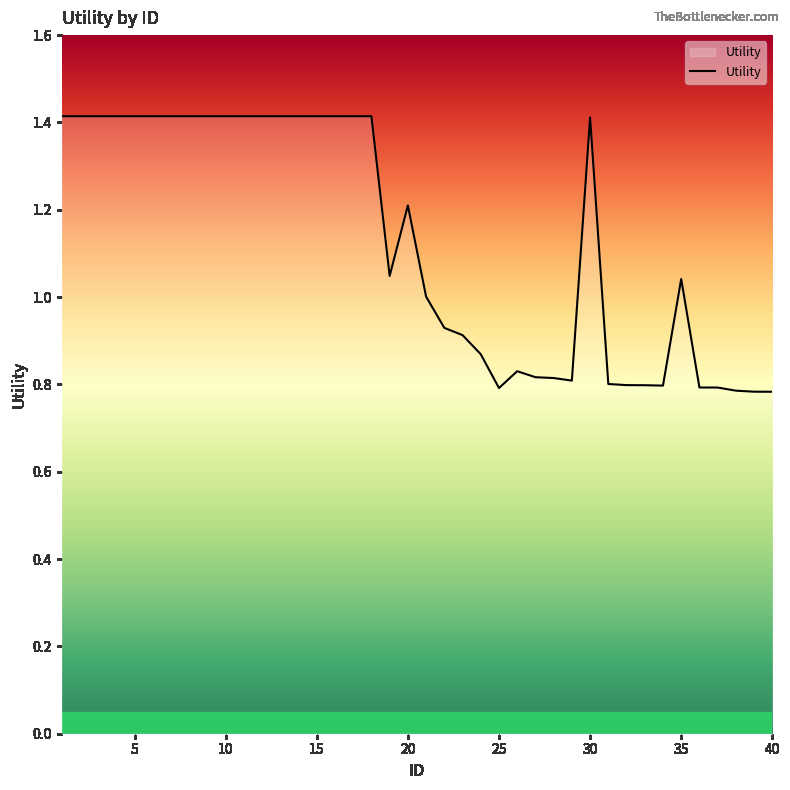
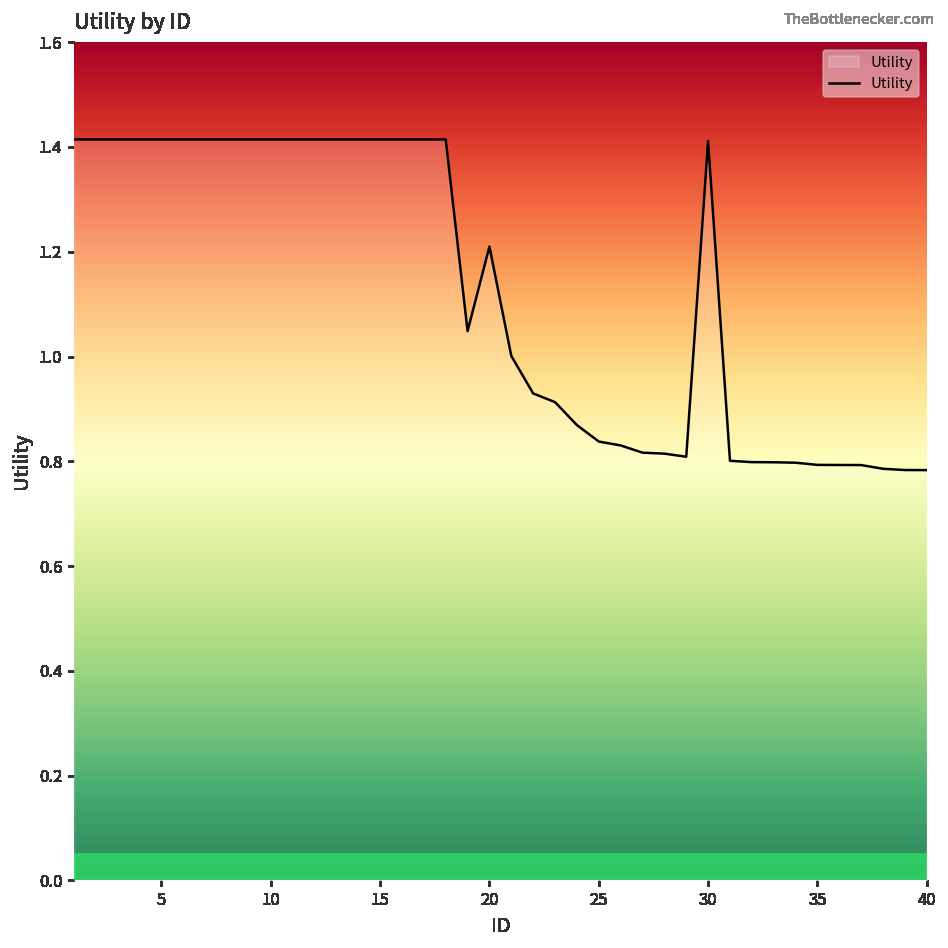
  {
    "5": 1.41,
    "10": 1.41,
    "15": 1.41,
    "20": 1.21,
-   "25": 0.79,
+   "25": 0.84,
    "30": 1.41,
-   "35": 1.04,
+   "35": 0.79,
    "40": 0.78
  }
